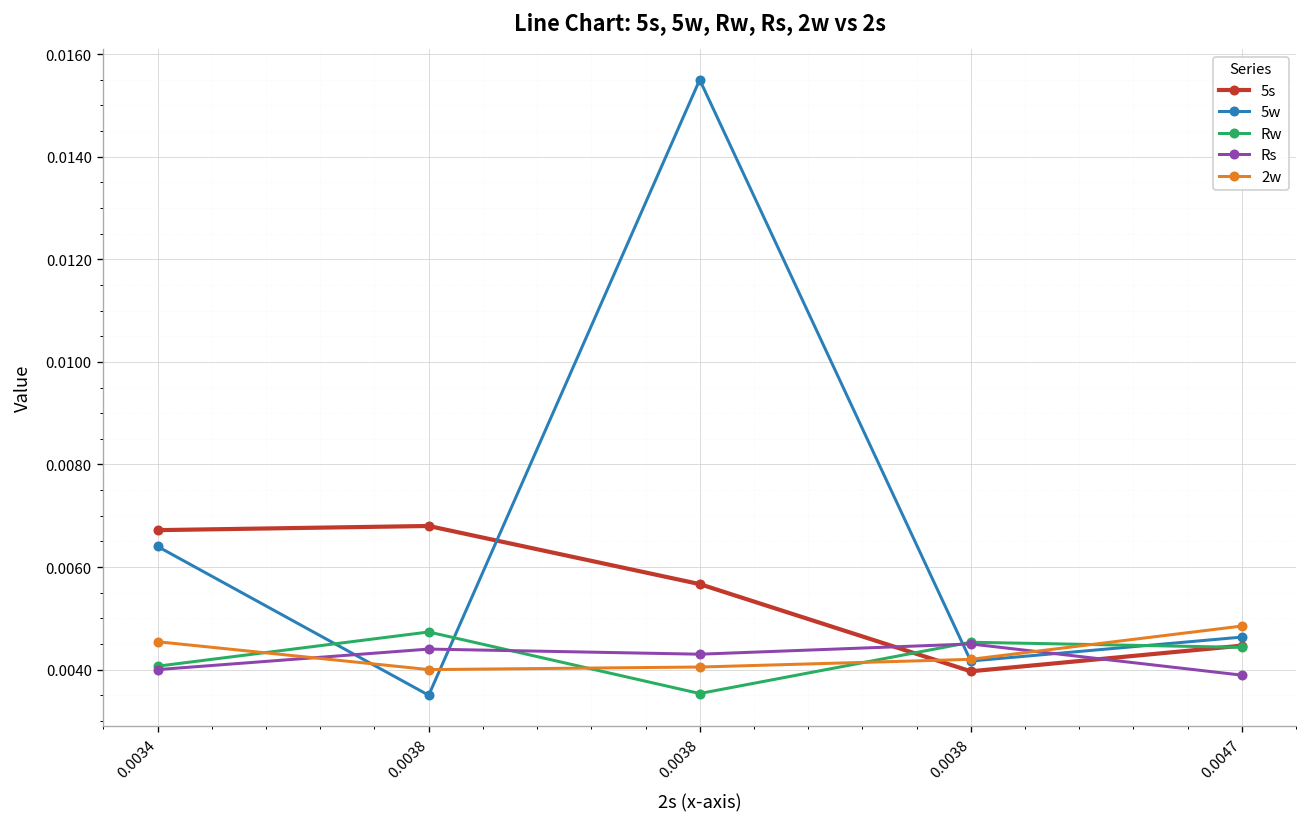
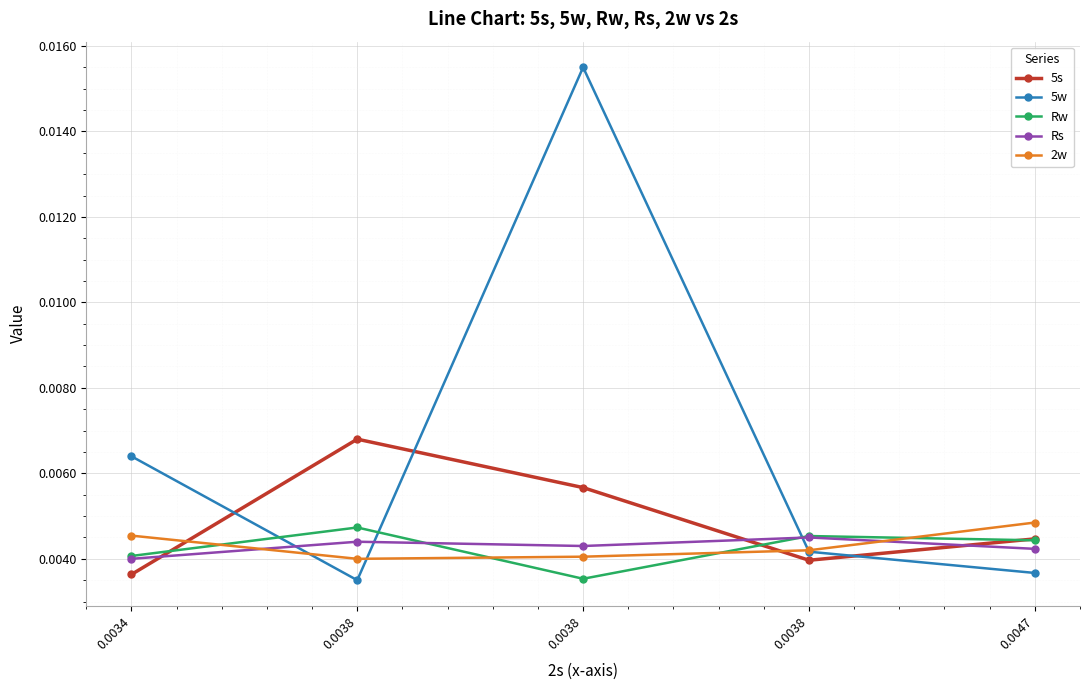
  {
    "5s": {
-     "0.0034": 0.0067
+     "0.0034": 0.0036
    },
    "5w": {
      "0.0034": 0.0064,
-     "0.0047": 0.0046
+     "0.0047": 0.0037
    },
    "Rw": {
      "0.0034": 0.0041
    },
    "Rs": {
      "0.0034": 0.0040,
-     "0.0047": 0.0039
+     "0.0047": 0.0042
    },
    "2w": {
      "0.0034": 0.0045,
      "0.0047": 0.0048
    }
  }
